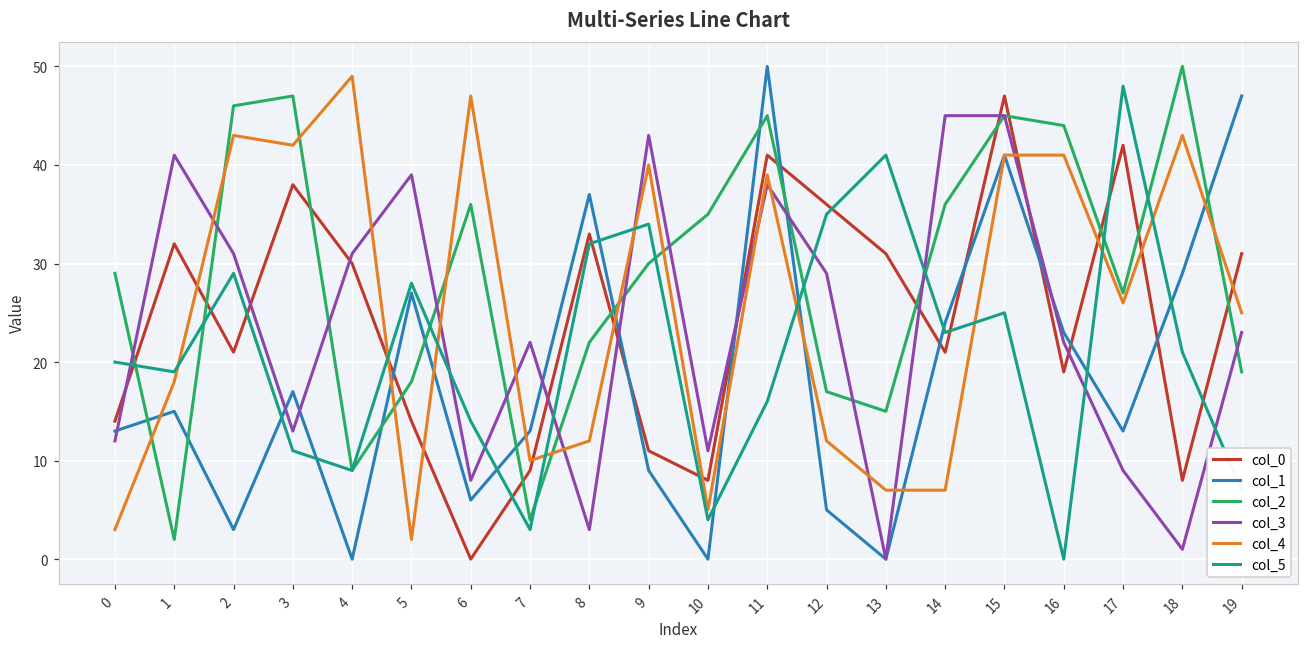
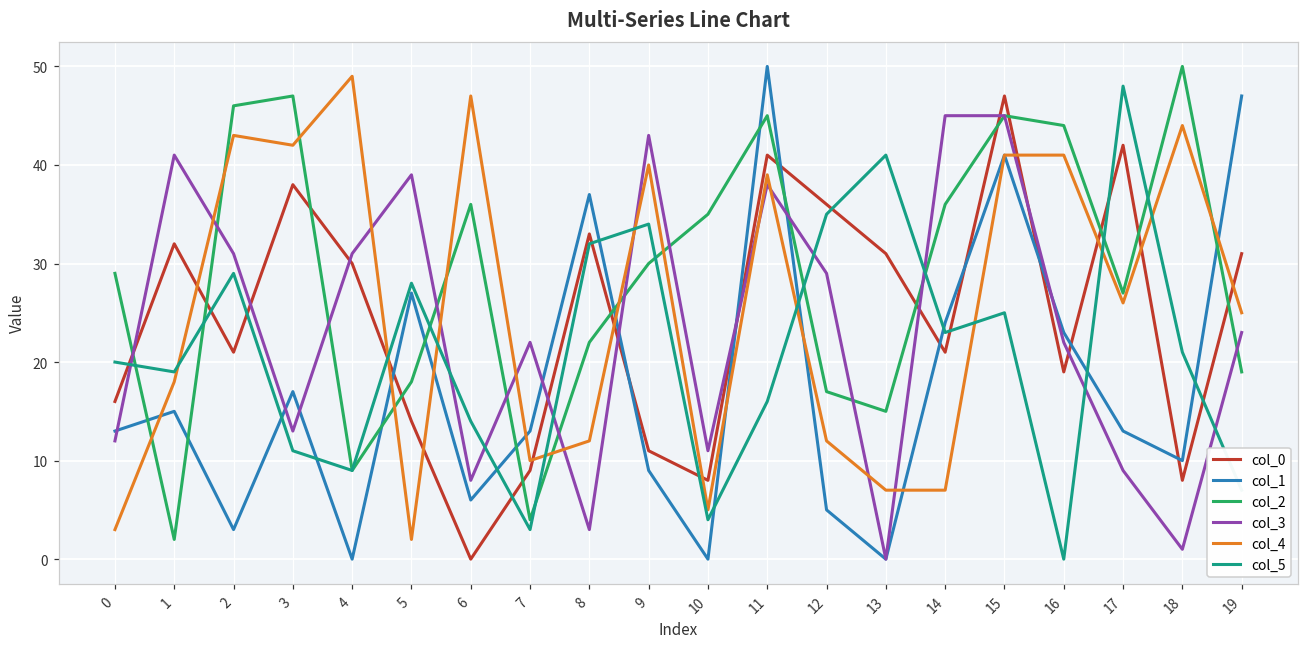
  {
    "col_0": {
-     "0": 14,
+     "0": 16,
      "1": 32,
      "2": 21,
      "3": 38,
      "4": 30,
      "5": 14,
      "6": 0,
      "7": 9,
      "8": 33,
      "9": 11,
      "10": 8,
      "11": 41,
      "12": 36,
      "13": 31,
      "14": 21,
      "15": 47,
      "16": 19,
      "17": 42,
      "18": 8,
      "19": 31
    },
    "col_1": {
      "0": 13,
      "1": 15,
      "2": 3,
      "3": 17,
      "4": 0,
      "5": 27,
      "6": 6,
      "7": 13,
      "8": 37,
      "9": 9,
      "10": 0,
      "11": 50,
      "12": 5,
      "14": 24,
      "16": 23,
      "17": 13,
-     "18": 29,
+     "18": 10,
      "19": 47
    },
    "col_3": {
      "0": 12,
      "1": 41,
      "2": 31,
      "3": 13,
      "4": 31,
      "5": 39,
      "6": 8,
      "7": 22,
      "8": 3,
      "9": 43,
      "10": 11,
      "11": 38,
      "12": 29,
      "14": 45,
      "16": 22,
      "17": 9,
      "18": 1,
      "19": 23
    },
    "col_4": {
      "0": 3,
      "1": 18,
      "2": 43,
      "3": 42,
      "4": 49,
      "5": 2,
      "6": 47,
      "7": 10,
      "8": 12,
      "9": 40,
      "10": 5,
      "11": 39,
      "12": 12,
      "13": 7,
      "14": 7,
      "16": 41,
      "17": 26,
-     "18": 43,
+     "18": 44,
      "19": 25
    }
  }
